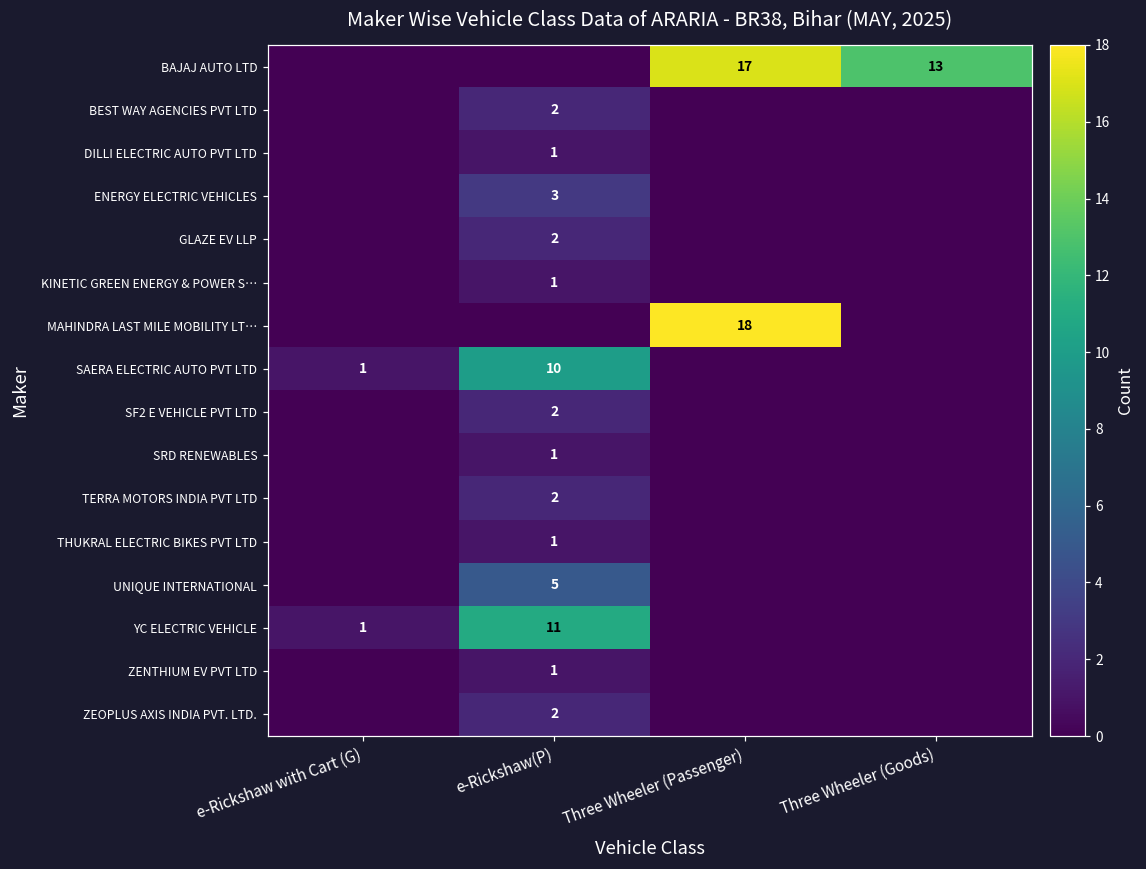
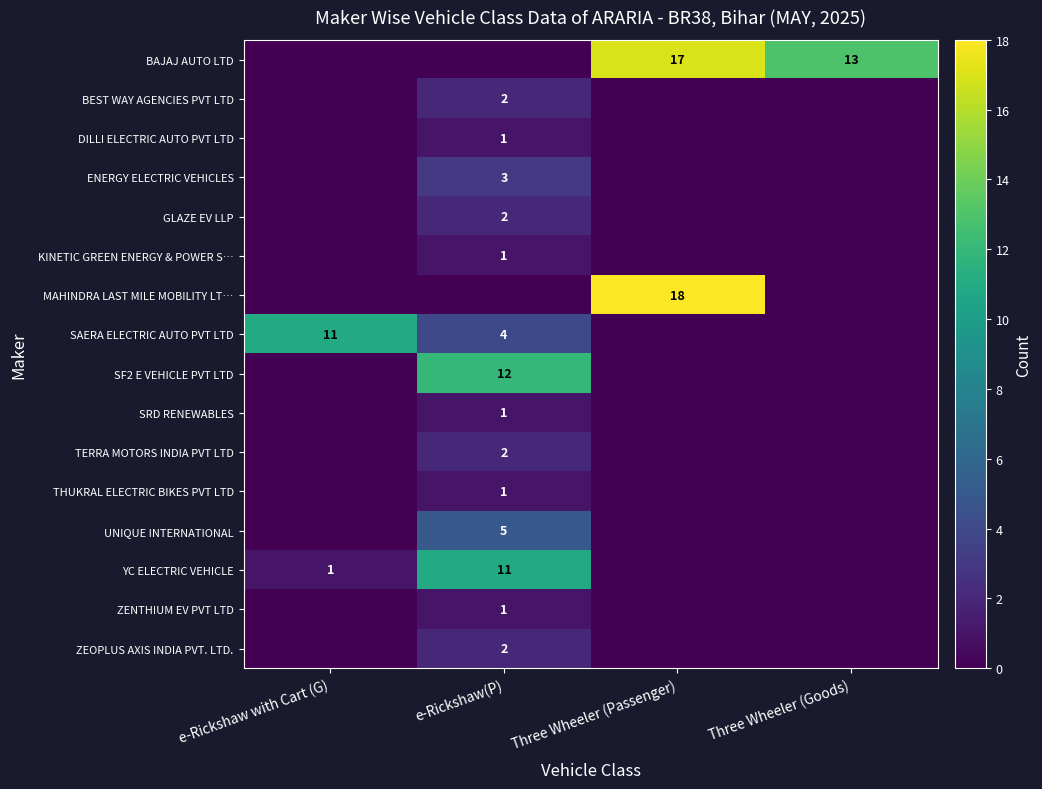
  {
    "BAJAJ AUTO LTD": {
      "Three Wheeler (Passenger)": 17,
      "Three Wheeler (Goods)": 13
    },
    "BEST WAY AGENCIES PVT LTD": {
      "e-Rickshaw(P)": 2
    },
    "DILLI ELECTRIC AUTO PVT LTD": {
      "e-Rickshaw(P)": 1
    },
    "ENERGY ELECTRIC VEHICLES": {
      "e-Rickshaw(P)": 3
    },
    "GLAZE EV LLP": {
      "e-Rickshaw(P)": 2
    },
    "KINETIC GREEN ENERGY & POWER S…": {
      "e-Rickshaw(P)": 1
    },
    "MAHINDRA LAST MILE MOBILITY LT…": {
      "Three Wheeler (Passenger)": 18
    },
    "SAERA ELECTRIC AUTO PVT LTD": {
-     "e-Rickshaw with Cart (G)": 1,
-     "e-Rickshaw(P)": 10
+     "e-Rickshaw with Cart (G)": 11,
+     "e-Rickshaw(P)": 4
    },
    "SF2 E VEHICLE PVT LTD": {
-     "e-Rickshaw(P)": 2
+     "e-Rickshaw(P)": 12
    },
    "SRD RENEWABLES": {
      "e-Rickshaw(P)": 1
    },
    "TERRA MOTORS INDIA PVT LTD": {
      "e-Rickshaw(P)": 2
    },
    "THUKRAL ELECTRIC BIKES PVT LTD": {
      "e-Rickshaw(P)": 1
    },
    "UNIQUE INTERNATIONAL": {
      "e-Rickshaw(P)": 5
    },
    "YC ELECTRIC VEHICLE": {
      "e-Rickshaw with Cart (G)": 1,
      "e-Rickshaw(P)": 11
    },
    "ZENTHIUM EV PVT LTD": {
      "e-Rickshaw(P)": 1
    },
    "ZEOPLUS AXIS INDIA PVT. LTD.": {
      "e-Rickshaw(P)": 2
    }
  }
